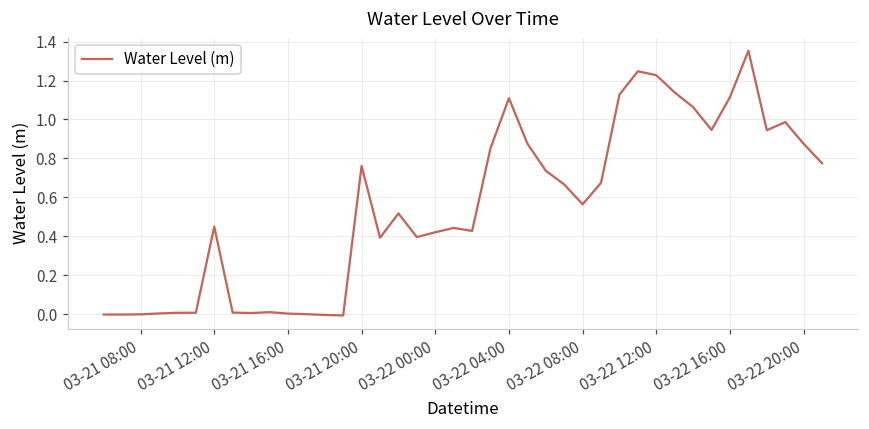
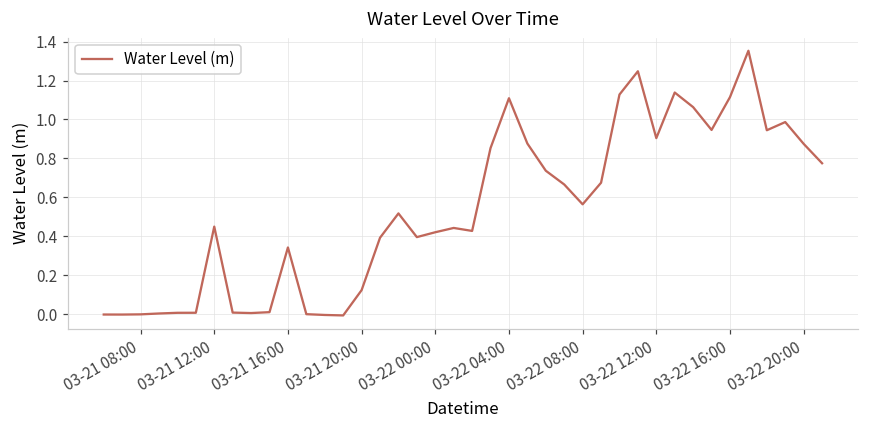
  {
    "03-21 08:00": 0.00,
    "03-21 12:00": 0.45,
-   "03-21 16:00": 0.00,
-   "03-21 20:00": 0.76,
+   "03-21 16:00": 0.34,
+   "03-21 20:00": 0.12,
    "03-22 00:00": 0.42,
    "03-22 04:00": 1.11,
    "03-22 08:00": 0.56,
-   "03-22 12:00": 1.23,
+   "03-22 12:00": 0.90,
    "03-22 16:00": 1.11,
    "03-22 20:00": 0.87
  }
